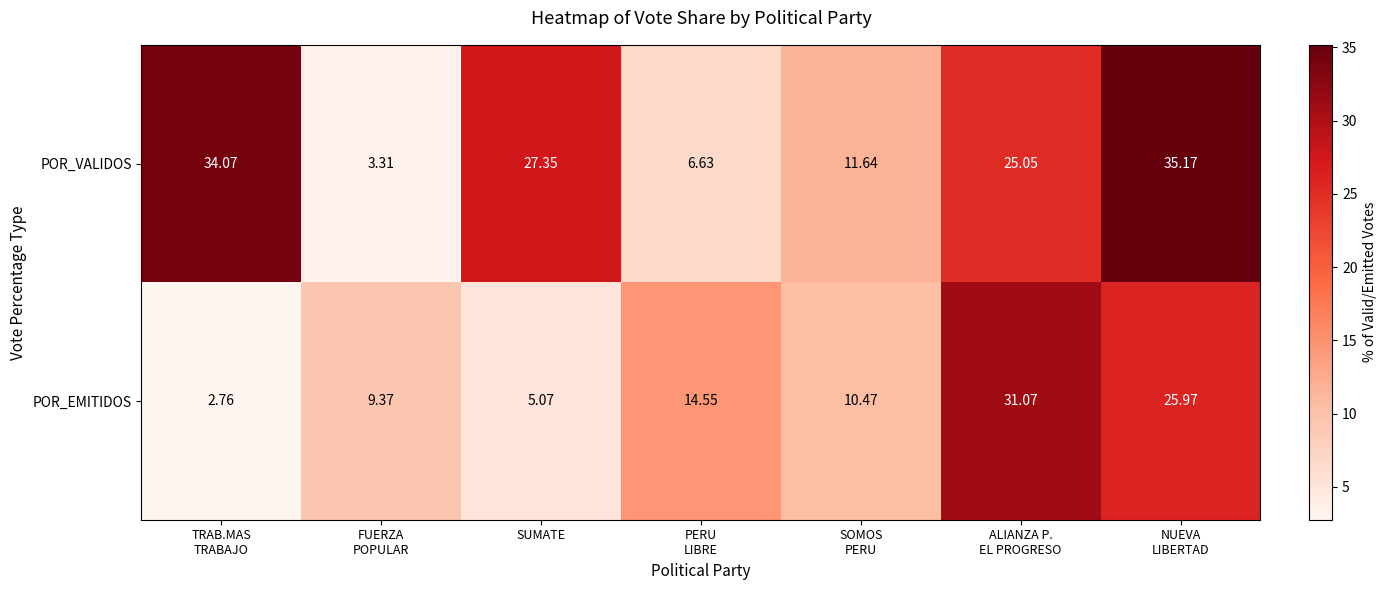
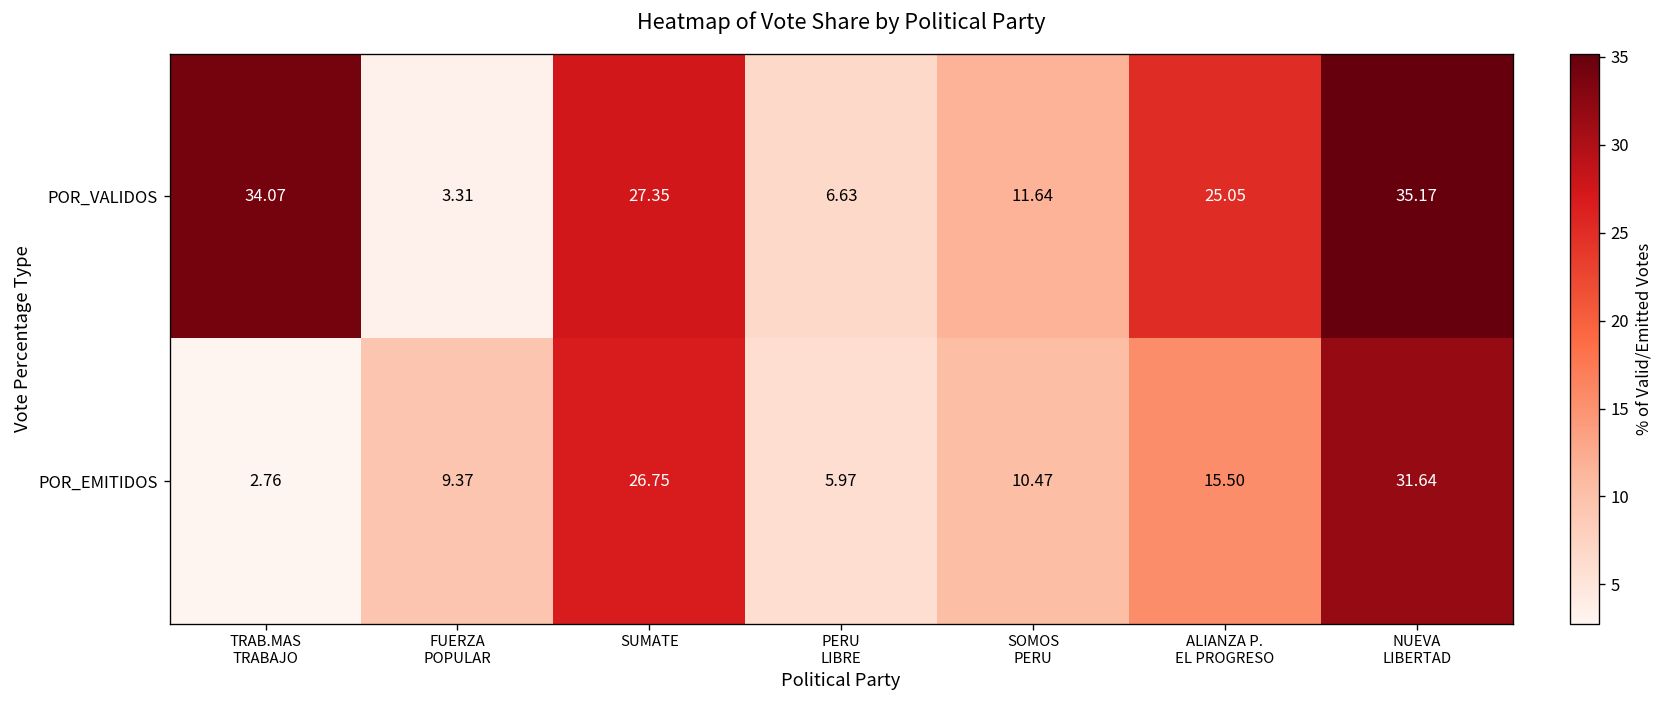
  {
    "POR_VALIDOS": {
      "TRAB.MAS TRABAJO": 34.07,
      "FUERZA POPULAR": 3.31,
      "SUMATE": 27.35,
      "PERU LIBRE": 6.63,
      "SOMOS PERU": 11.64,
      "ALIANZA P. EL PROGRESO": 25.05,
      "NUEVA LIBERTAD": 35.17
    },
    "POR_EMITIDOS": {
      "TRAB.MAS TRABAJO": 2.76,
      "FUERZA POPULAR": 9.37,
-     "SUMATE": 5.07,
-     "PERU LIBRE": 14.55,
+     "SUMATE": 26.75,
+     "PERU LIBRE": 5.97,
      "SOMOS PERU": 10.47,
-     "ALIANZA P. EL PROGRESO": 31.07,
-     "NUEVA LIBERTAD": 25.97
+     "ALIANZA P. EL PROGRESO": 15.50,
+     "NUEVA LIBERTAD": 31.64
    }
  }
